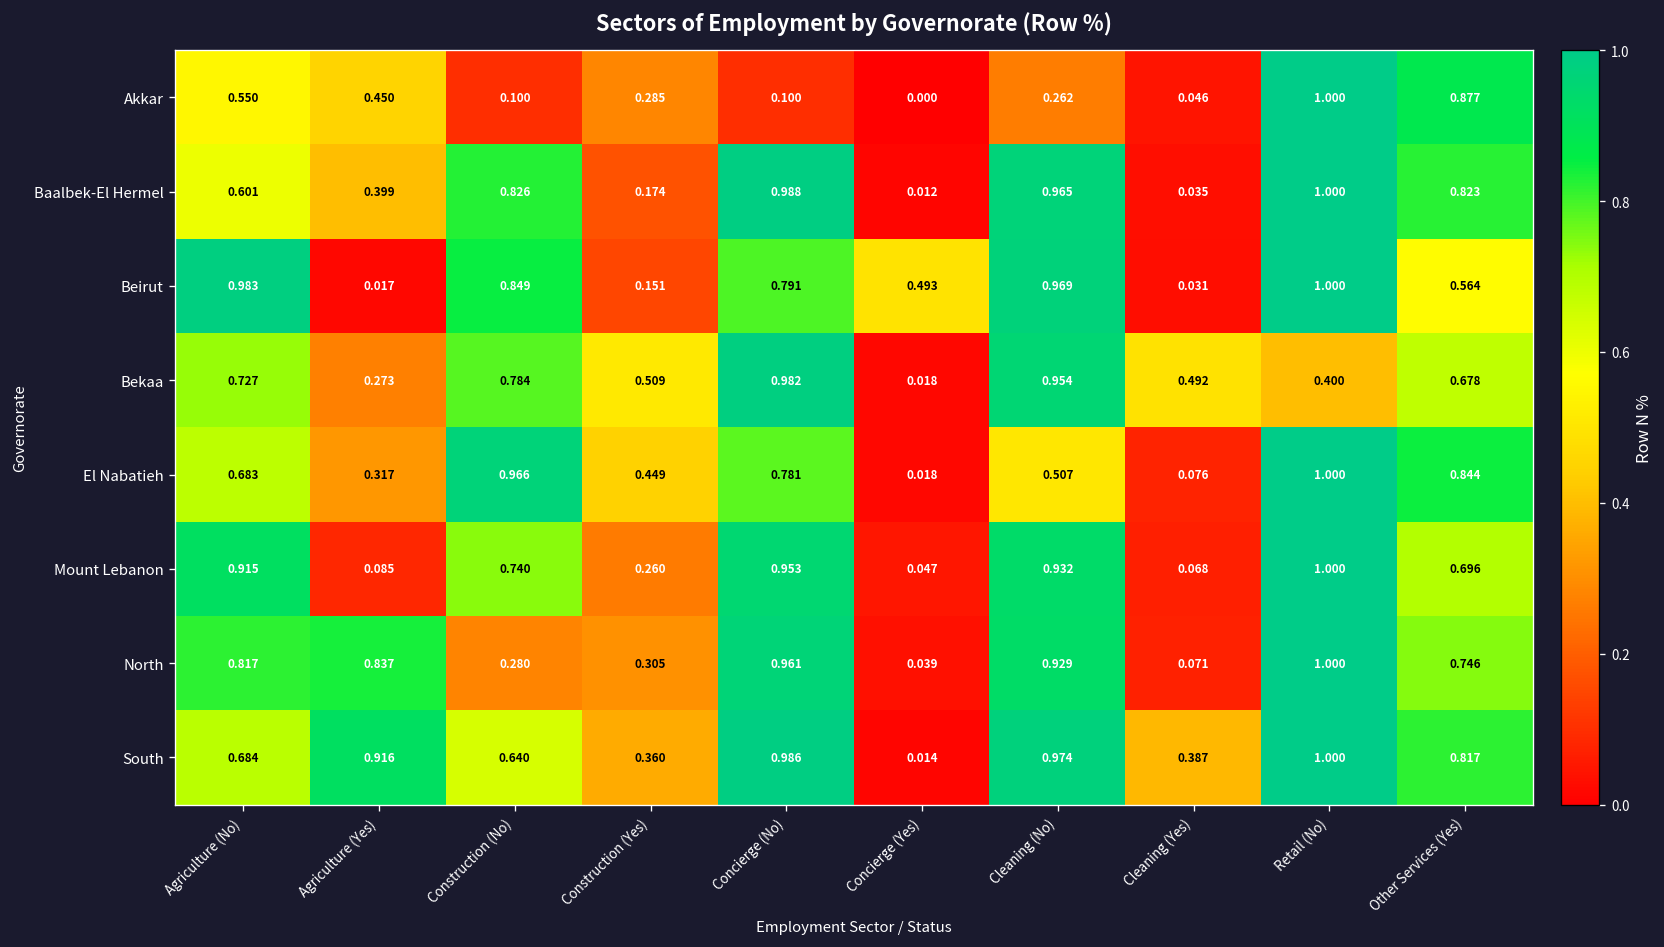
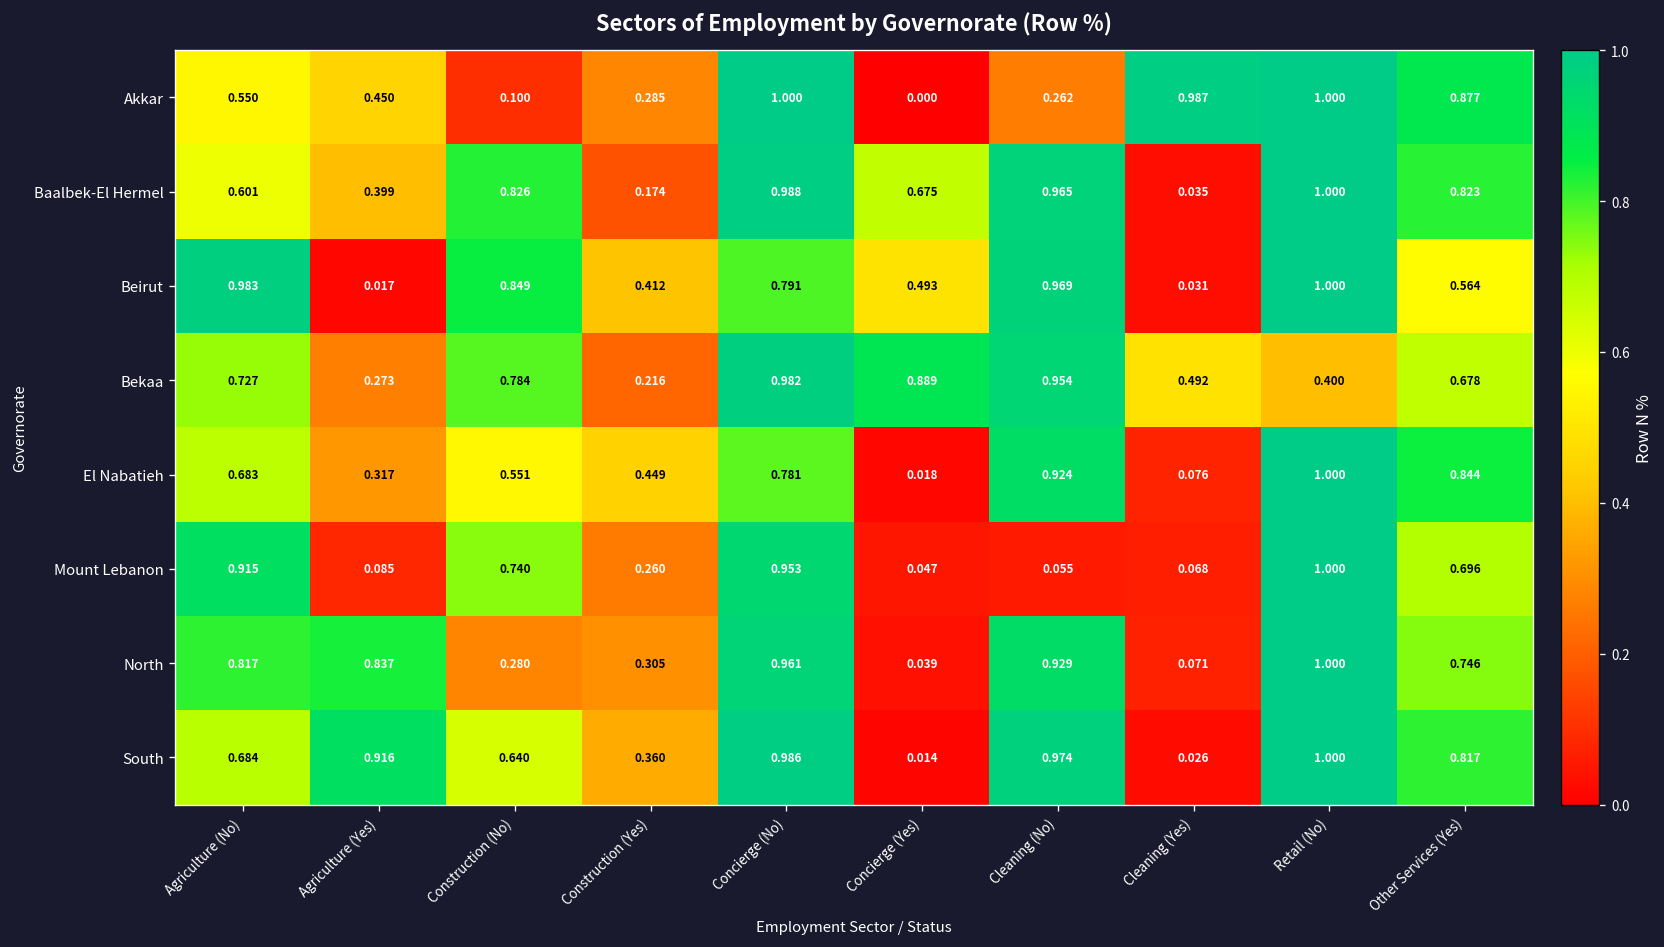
  {
    "Akkar": {
      "Agriculture (No)": 0.550,
      "Agriculture (Yes)": 0.450,
      "Construction (No)": 0.100,
      "Construction (Yes)": 0.285,
-     "Concierge (No)": 0.100,
+     "Concierge (No)": 1.000,
      "Concierge (Yes)": 0.000,
      "Cleaning (No)": 0.262,
-     "Cleaning (Yes)": 0.046,
+     "Cleaning (Yes)": 0.987,
      "Retail (No)": 1.000,
      "Other Services (Yes)": 0.877
    },
    "Baalbek-El Hermel": {
      "Agriculture (No)": 0.601,
      "Agriculture (Yes)": 0.399,
      "Construction (No)": 0.826,
      "Construction (Yes)": 0.174,
      "Concierge (No)": 0.988,
-     "Concierge (Yes)": 0.012,
+     "Concierge (Yes)": 0.675,
      "Cleaning (No)": 0.965,
      "Cleaning (Yes)": 0.035,
      "Retail (No)": 1.000,
      "Other Services (Yes)": 0.823
    },
    "Beirut": {
      "Agriculture (No)": 0.983,
      "Agriculture (Yes)": 0.017,
      "Construction (No)": 0.849,
-     "Construction (Yes)": 0.151,
+     "Construction (Yes)": 0.412,
      "Concierge (No)": 0.791,
      "Concierge (Yes)": 0.493,
      "Cleaning (No)": 0.969,
      "Cleaning (Yes)": 0.031,
      "Retail (No)": 1.000,
      "Other Services (Yes)": 0.564
    },
    "Bekaa": {
      "Agriculture (No)": 0.727,
      "Agriculture (Yes)": 0.273,
      "Construction (No)": 0.784,
-     "Construction (Yes)": 0.509,
+     "Construction (Yes)": 0.216,
      "Concierge (No)": 0.982,
-     "Concierge (Yes)": 0.018,
+     "Concierge (Yes)": 0.889,
      "Cleaning (No)": 0.954,
      "Cleaning (Yes)": 0.492,
      "Retail (No)": 0.400,
      "Other Services (Yes)": 0.678
    },
    "El Nabatieh": {
      "Agriculture (No)": 0.683,
      "Agriculture (Yes)": 0.317,
-     "Construction (No)": 0.966,
+     "Construction (No)": 0.551,
      "Construction (Yes)": 0.449,
      "Concierge (No)": 0.781,
      "Concierge (Yes)": 0.018,
-     "Cleaning (No)": 0.507,
+     "Cleaning (No)": 0.924,
      "Cleaning (Yes)": 0.076,
      "Retail (No)": 1.000,
      "Other Services (Yes)": 0.844
    },
    "Mount Lebanon": {
      "Agriculture (No)": 0.915,
      "Agriculture (Yes)": 0.085,
      "Construction (No)": 0.740,
      "Construction (Yes)": 0.260,
      "Concierge (No)": 0.953,
      "Concierge (Yes)": 0.047,
-     "Cleaning (No)": 0.932,
+     "Cleaning (No)": 0.055,
      "Cleaning (Yes)": 0.068,
      "Retail (No)": 1.000,
      "Other Services (Yes)": 0.696
    },
    "North": {
      "Agriculture (No)": 0.817,
      "Agriculture (Yes)": 0.837,
      "Construction (No)": 0.280,
      "Construction (Yes)": 0.305,
      "Concierge (No)": 0.961,
      "Concierge (Yes)": 0.039,
      "Cleaning (No)": 0.929,
      "Cleaning (Yes)": 0.071,
      "Retail (No)": 1.000,
      "Other Services (Yes)": 0.746
    },
    "South": {
      "Agriculture (No)": 0.684,
      "Agriculture (Yes)": 0.916,
      "Construction (No)": 0.640,
      "Construction (Yes)": 0.360,
      "Concierge (No)": 0.986,
      "Concierge (Yes)": 0.014,
      "Cleaning (No)": 0.974,
-     "Cleaning (Yes)": 0.387,
+     "Cleaning (Yes)": 0.026,
      "Retail (No)": 1.000,
      "Other Services (Yes)": 0.817
    }
  }
